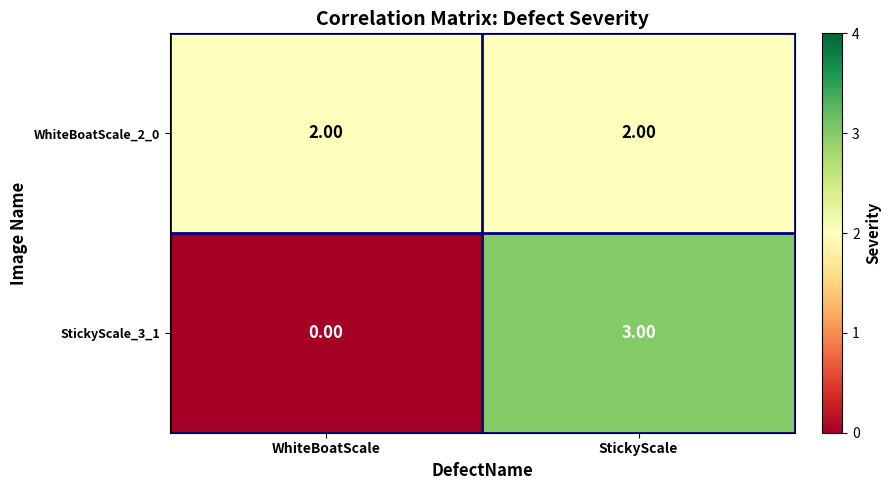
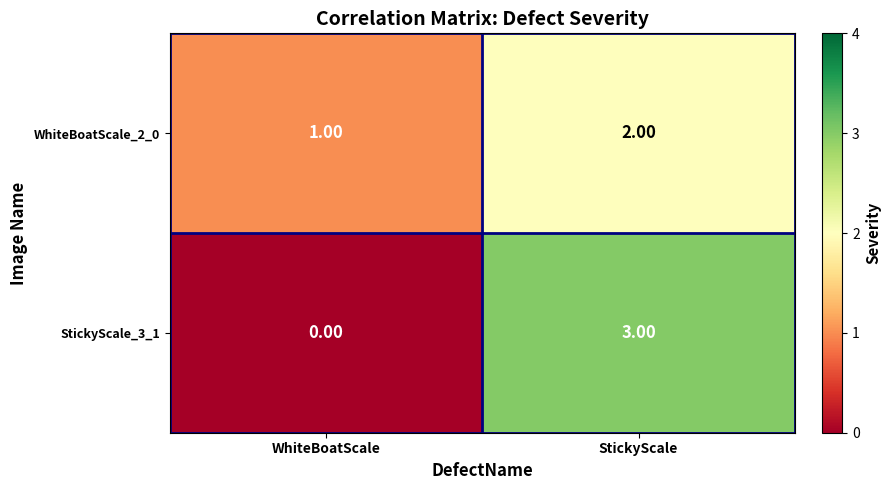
  {
    "WhiteBoatScale_2_0": {
-     "WhiteBoatScale": 2.00,
+     "WhiteBoatScale": 1.00,
      "StickyScale": 2.00
    },
    "StickyScale_3_1": {
      "WhiteBoatScale": 0.00,
      "StickyScale": 3.00
    }
  }
